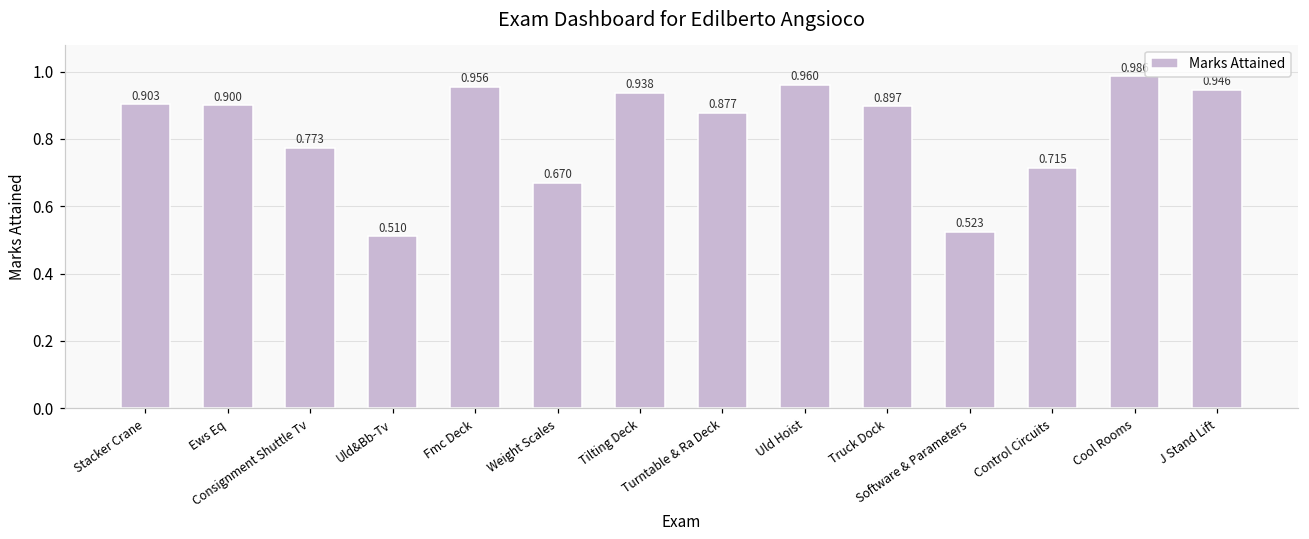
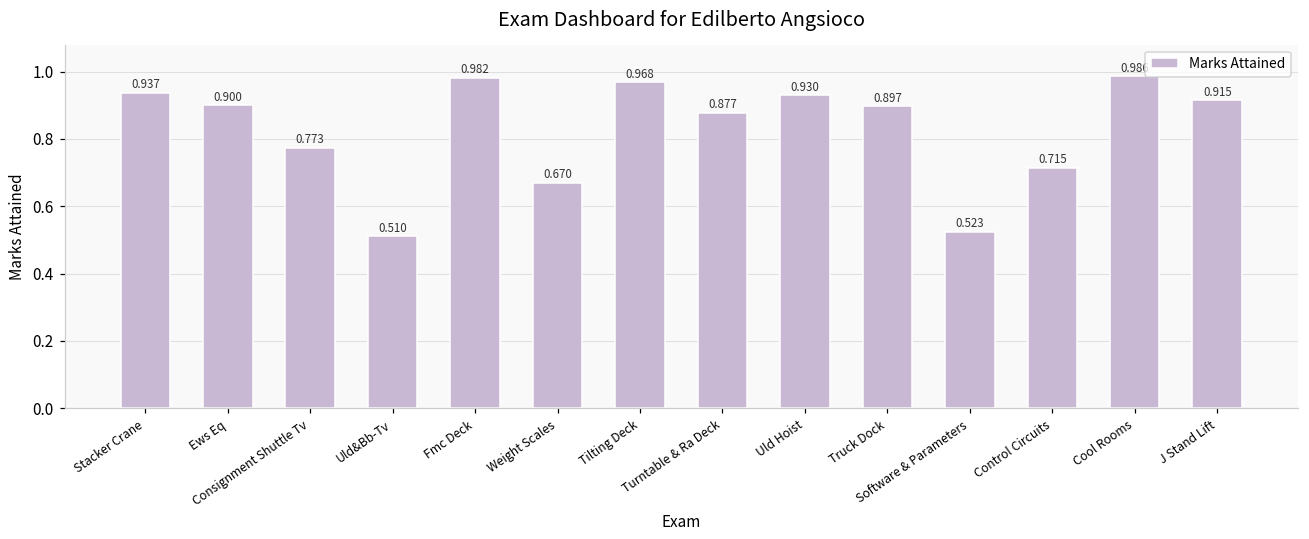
  {
-   "Stacker Crane": 0.903,
+   "Stacker Crane": 0.937,
    "Ews Eq": 0.900,
    "Consignment Shuttle Tv": 0.773,
    "Uld&Bb-Tv": 0.510,
-   "Fmc Deck": 0.956,
+   "Fmc Deck": 0.982,
    "Weight Scales": 0.670,
-   "Tilting Deck": 0.938,
+   "Tilting Deck": 0.968,
    "Turntable & Ra Deck": 0.877,
-   "Uld Hoist": 0.960,
+   "Uld Hoist": 0.930,
    "Truck Dock": 0.897,
    "Software & Parameters": 0.523,
    "Control Circuits": 0.715,
-   "J Stand Lift": 0.946
+   "J Stand Lift": 0.915
  }
